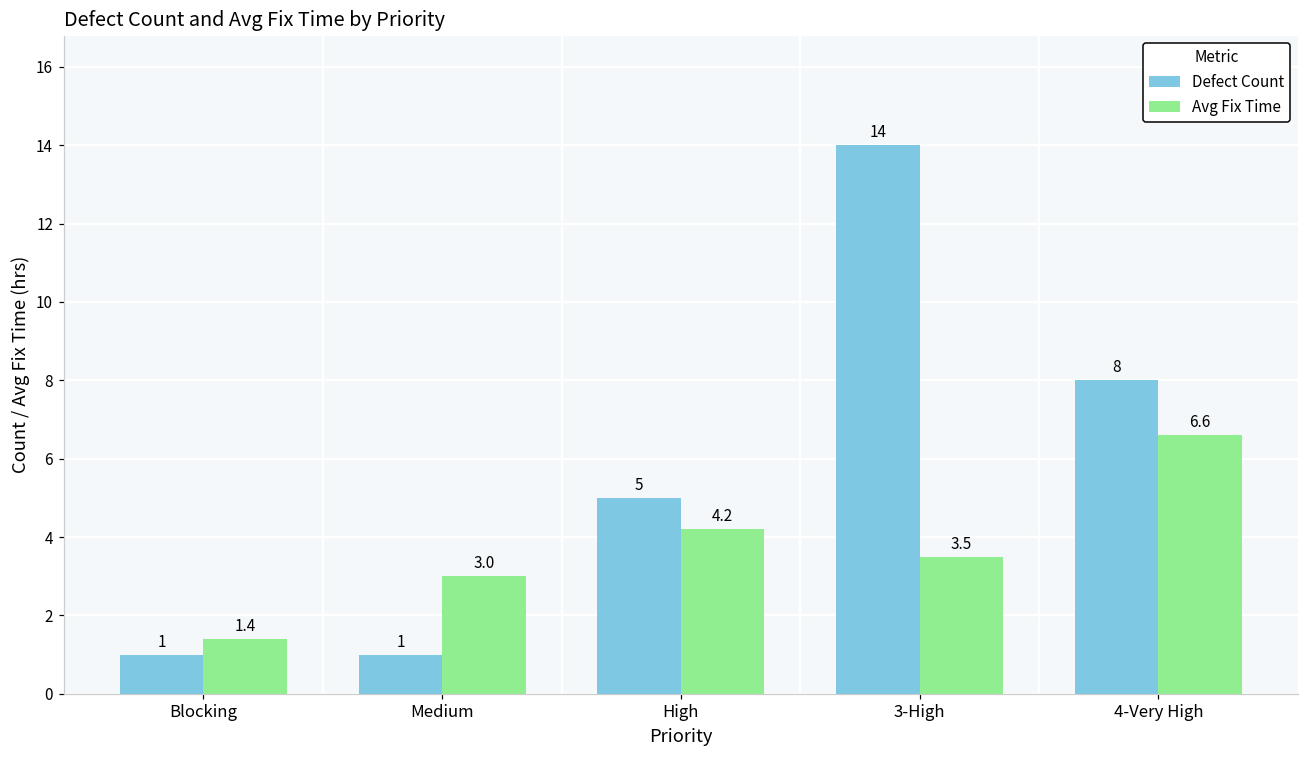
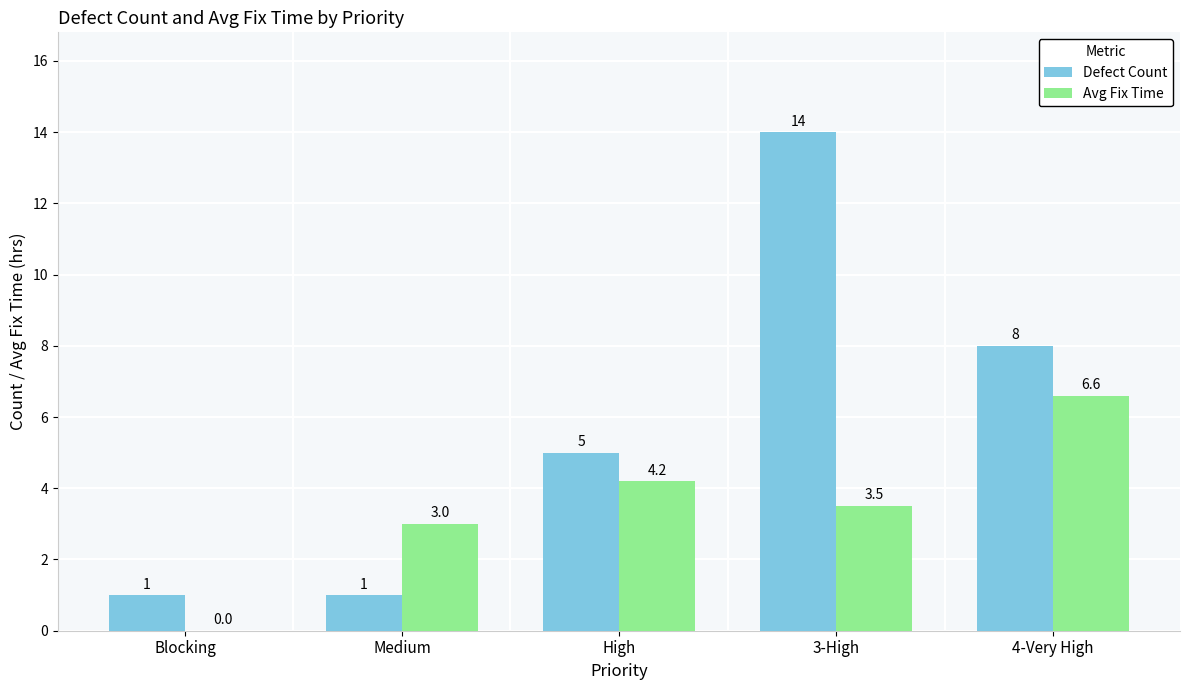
  {
    "Defect Count": {
      "Blocking": 1,
      "Medium": 1,
      "High": 5,
      "3-High": 14,
      "4-Very High": 8
    },
    "Avg Fix Time": {
-     "Blocking": 1.4,
+     "Blocking": 0.0,
      "Medium": 3.0,
      "High": 4.2,
      "3-High": 3.5,
      "4-Very High": 6.6
    }
  }
